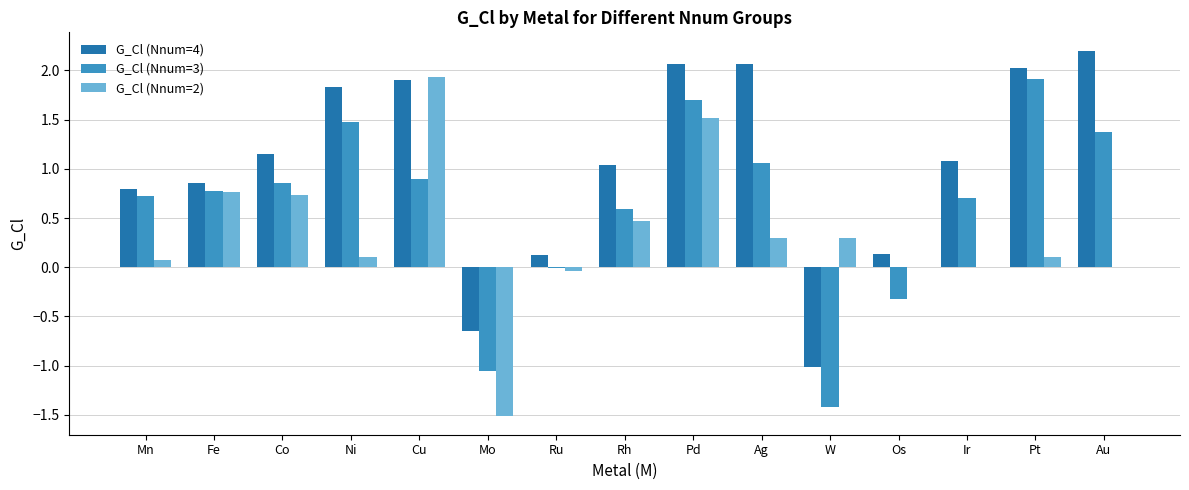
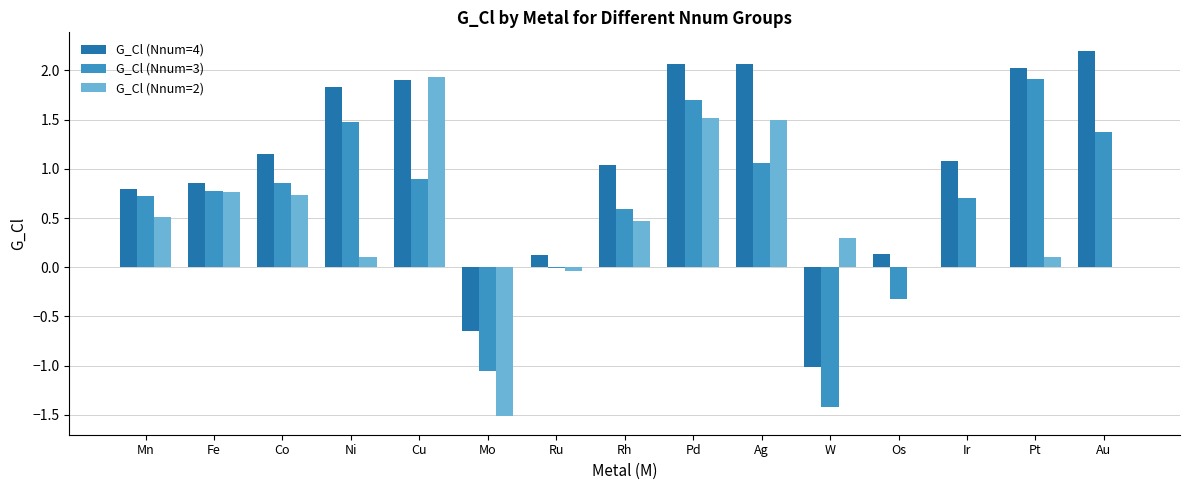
  {
    "G_Cl (Nnum=2)": {
-     "Mn": 0.1,
+     "Mn": 0.5,
      "Fe": 0.8,
      "Co": 0.7,
      "Ni": 0.1,
      "Cu": 1.9,
      "Mo": -1.5,
      "Ru": 0.0,
      "Rh": 0.5,
      "Pd": 1.5,
-     "Ag": 0.3,
+     "Ag": 1.5,
      "W": 0.3,
      "Os": 0.0,
      "Ir": 0.0,
      "Pt": 0.1,
      "Au": 0.0
    }
  }
